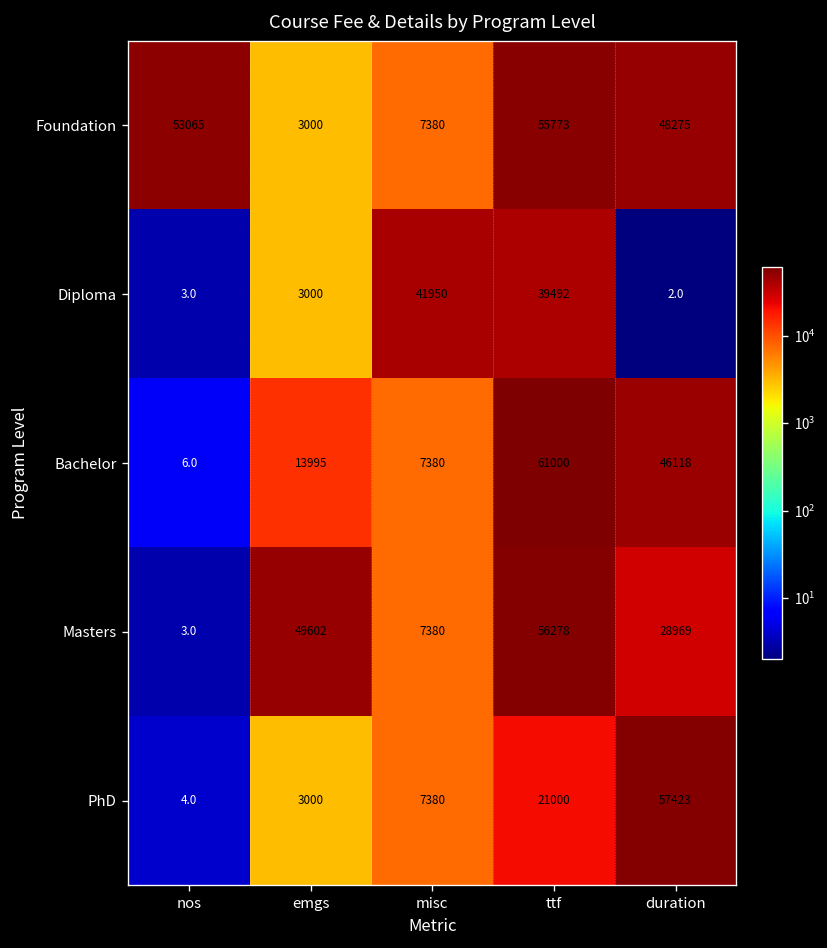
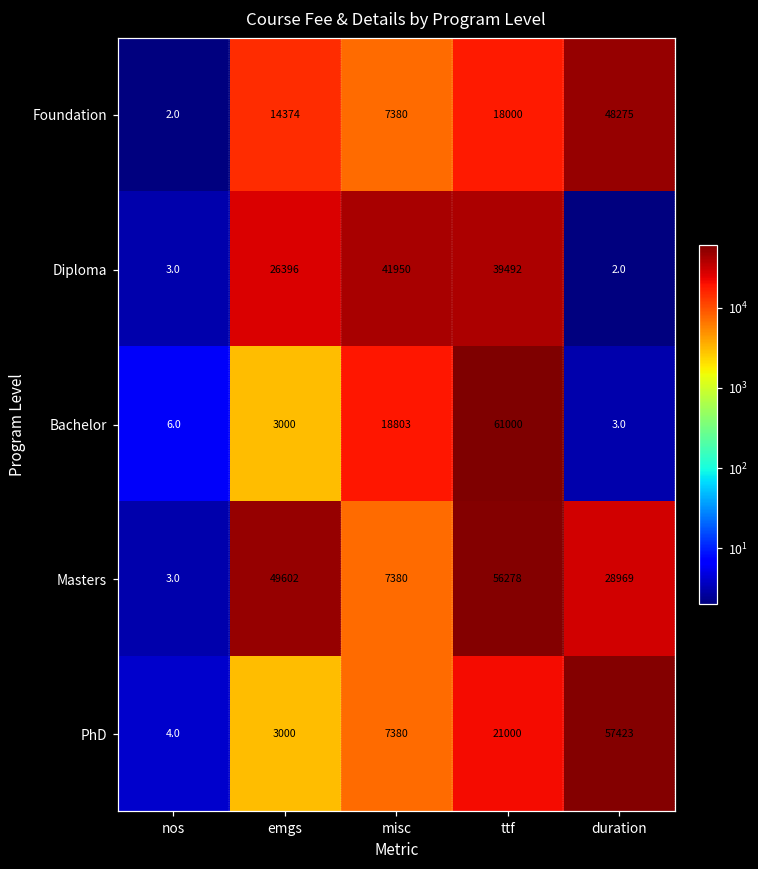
  {
    "Foundation": {
-     "nos": 53065,
-     "emgs": 3000,
+     "nos": 2.0,
+     "emgs": 14374,
      "misc": 7380,
-     "ttf": 55773,
+     "ttf": 18000,
      "duration": 48275
    },
    "Diploma": {
      "nos": 3.0,
-     "emgs": 3000,
+     "emgs": 26396,
      "misc": 41950,
      "ttf": 39492,
      "duration": 2.0
    },
    "Bachelor": {
      "nos": 6.0,
-     "emgs": 13995,
-     "misc": 7380,
+     "emgs": 3000,
+     "misc": 18803,
      "ttf": 61000,
-     "duration": 46118
+     "duration": 3.0
    },
    "Masters": {
      "nos": 3.0,
      "emgs": 49602,
      "misc": 7380,
      "ttf": 56278,
      "duration": 28969
    },
    "PhD": {
      "nos": 4.0,
      "emgs": 3000,
      "misc": 7380,
      "ttf": 21000,
      "duration": 57423
    }
  }
